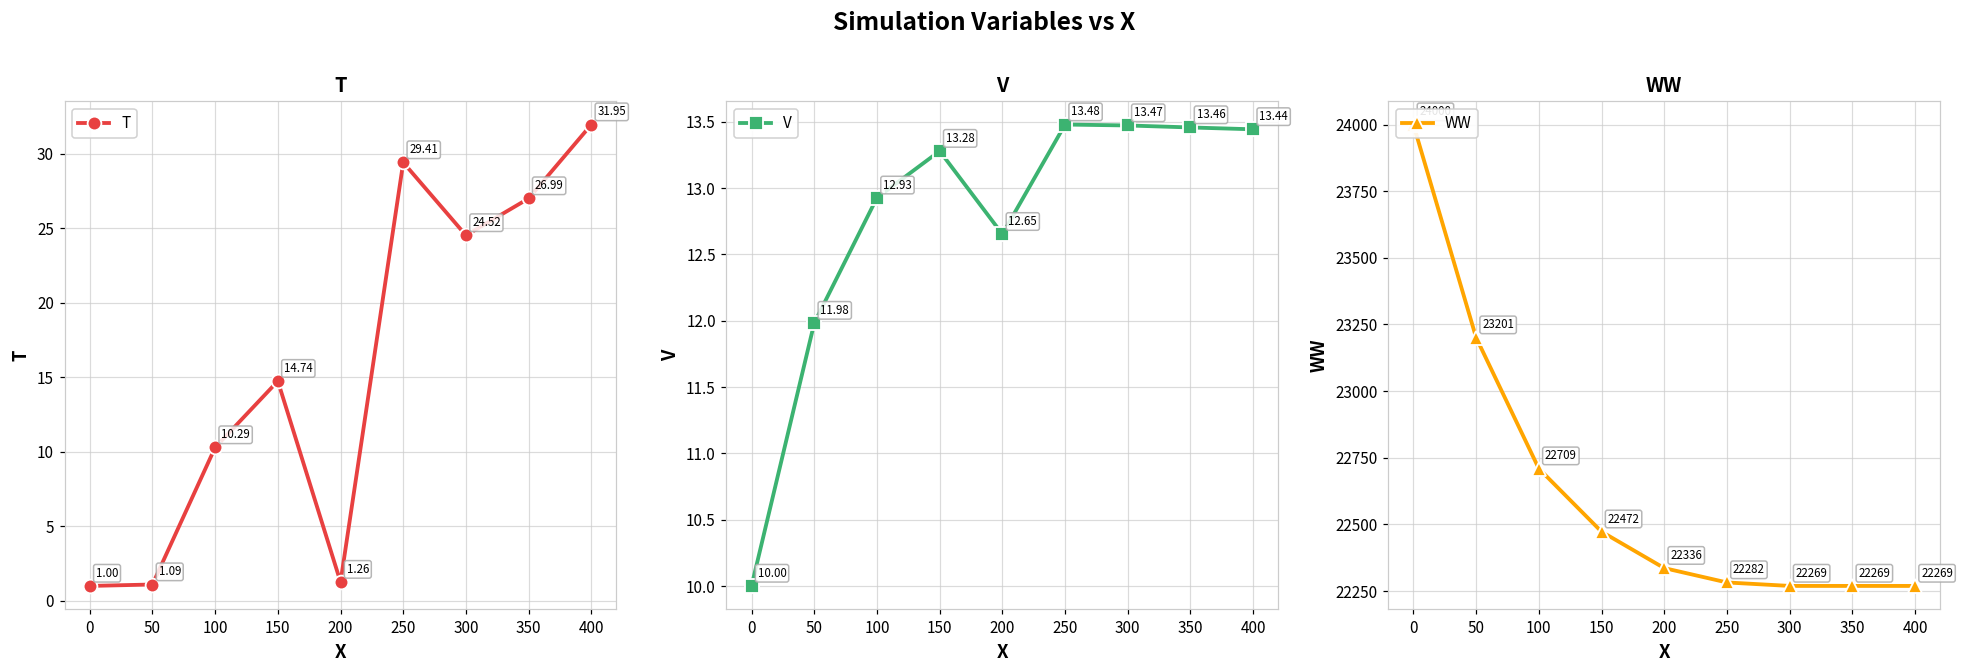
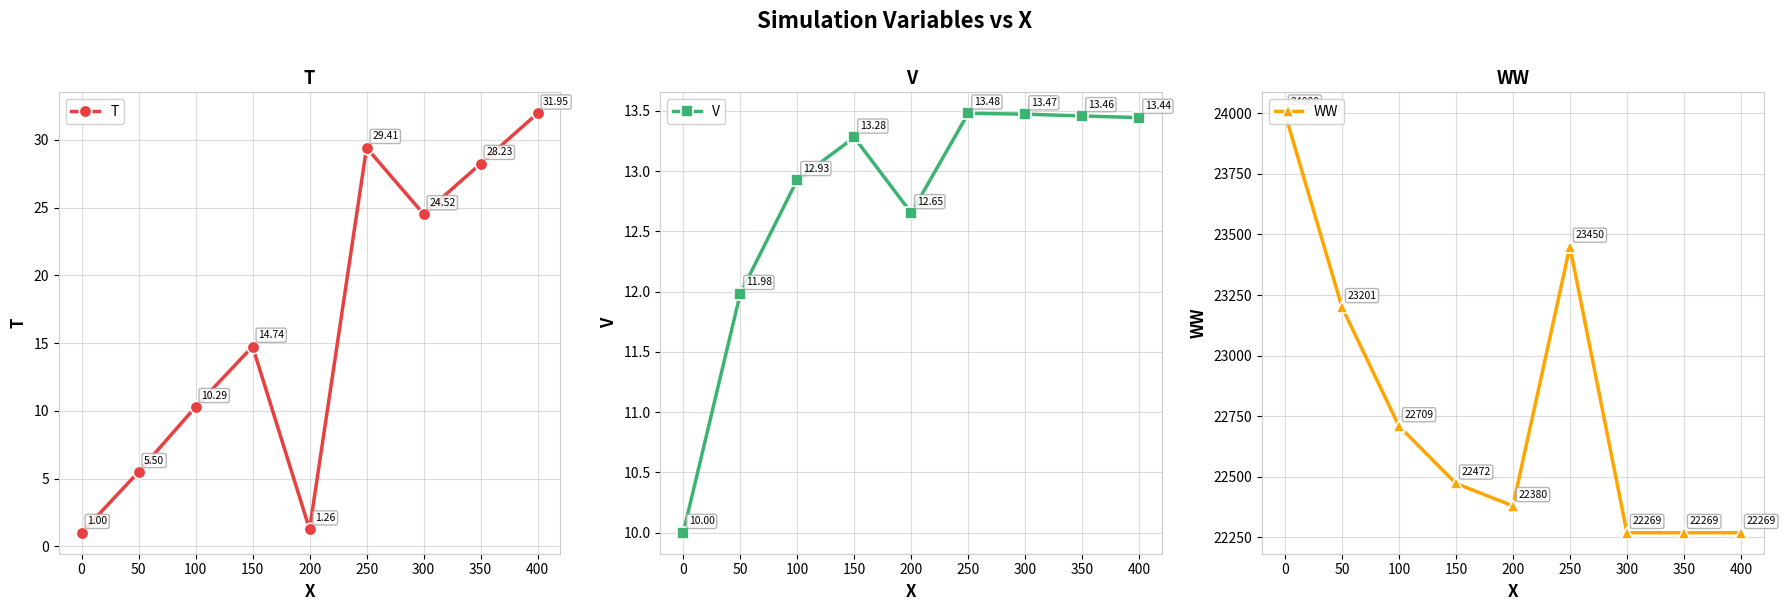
  {
    "T": {
-     "50": 1.09,
-     "350": 26.99
+     "50": 5.50,
+     "350": 28.23
    },
    "WW": {
-     "200": 22336,
-     "250": 22282
+     "200": 22380,
+     "250": 23450
    }
  }
